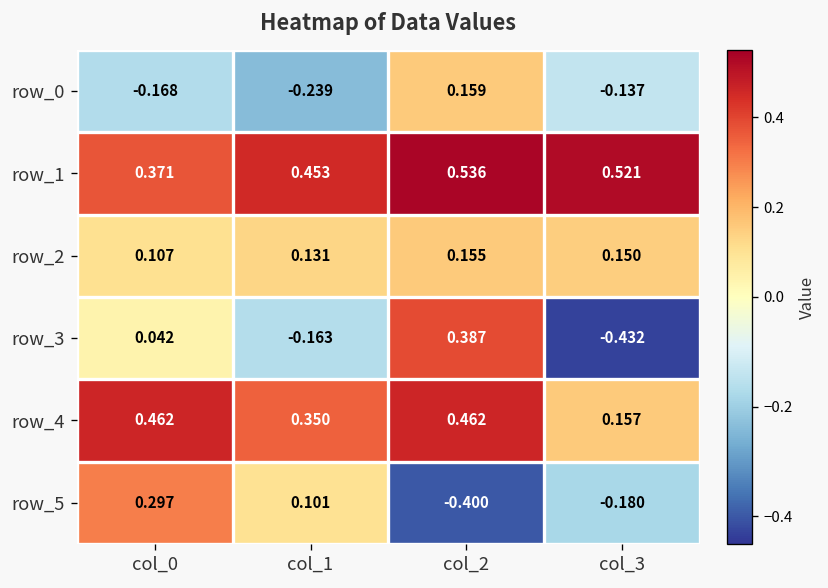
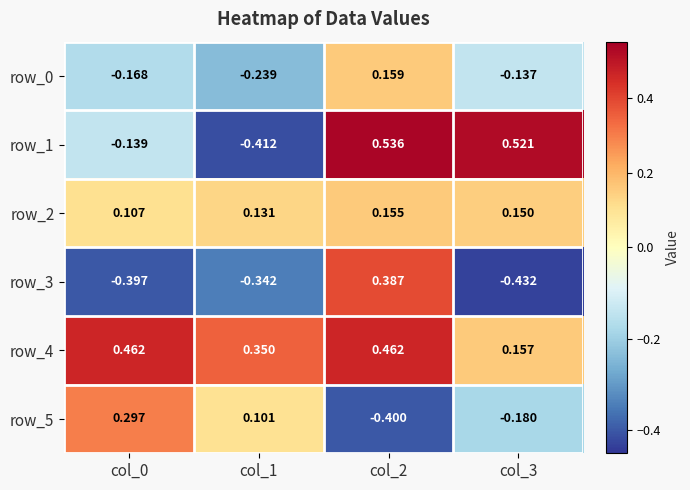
  {
    "row_0": {
      "col_0": -0.168,
      "col_1": -0.239,
      "col_2": 0.159,
      "col_3": -0.137
    },
    "row_1": {
-     "col_0": 0.371,
-     "col_1": 0.453,
+     "col_0": -0.139,
+     "col_1": -0.412,
      "col_2": 0.536,
      "col_3": 0.521
    },
    "row_2": {
      "col_0": 0.107,
      "col_1": 0.131,
      "col_2": 0.155,
      "col_3": 0.150
    },
    "row_3": {
-     "col_0": 0.042,
-     "col_1": -0.163,
+     "col_0": -0.397,
+     "col_1": -0.342,
      "col_2": 0.387,
      "col_3": -0.432
    },
    "row_4": {
      "col_0": 0.462,
      "col_1": 0.350,
      "col_2": 0.462,
      "col_3": 0.157
    },
    "row_5": {
      "col_0": 0.297,
      "col_1": 0.101,
      "col_2": -0.400,
      "col_3": -0.180
    }
  }
